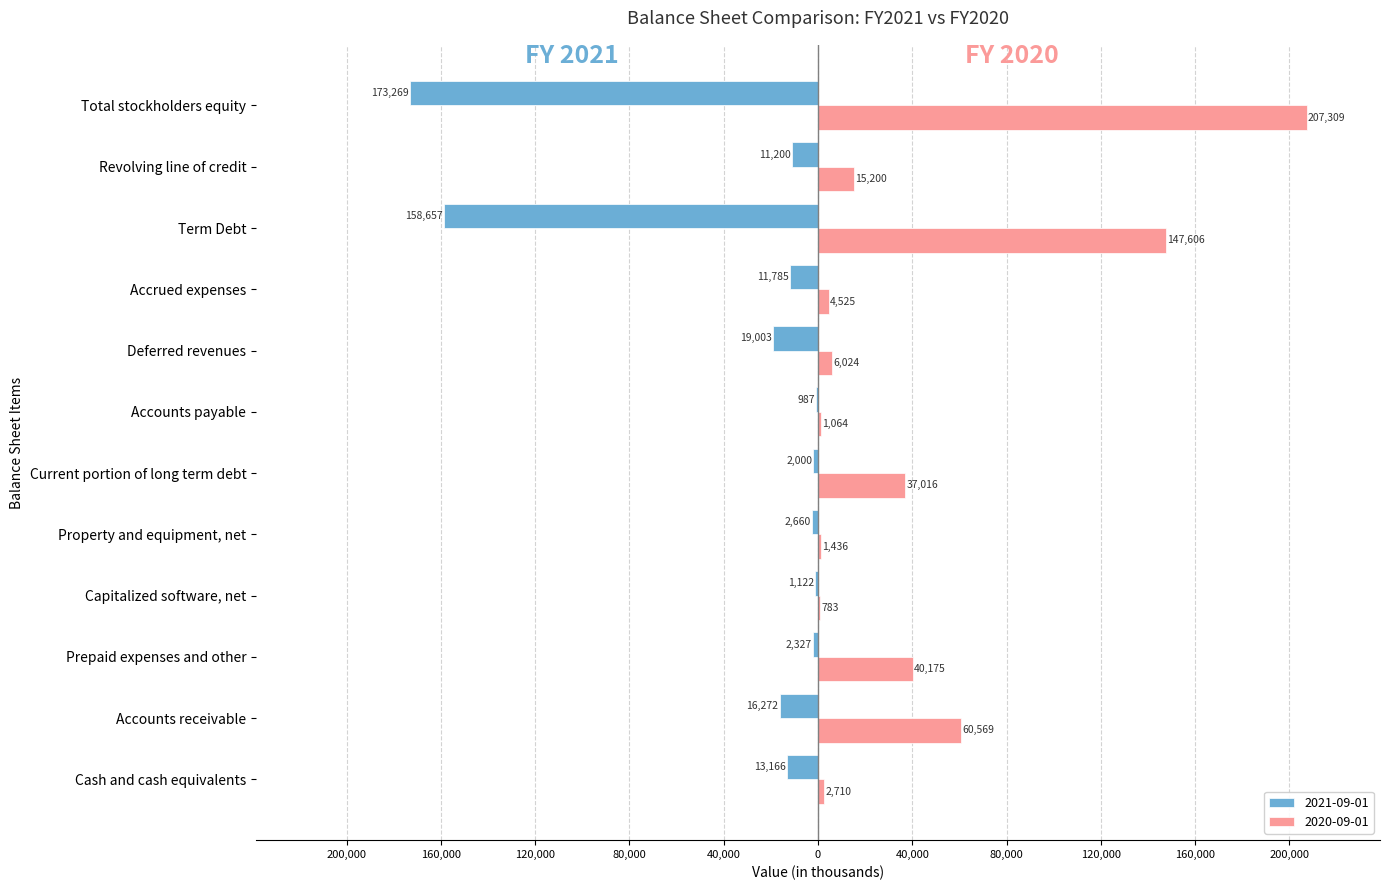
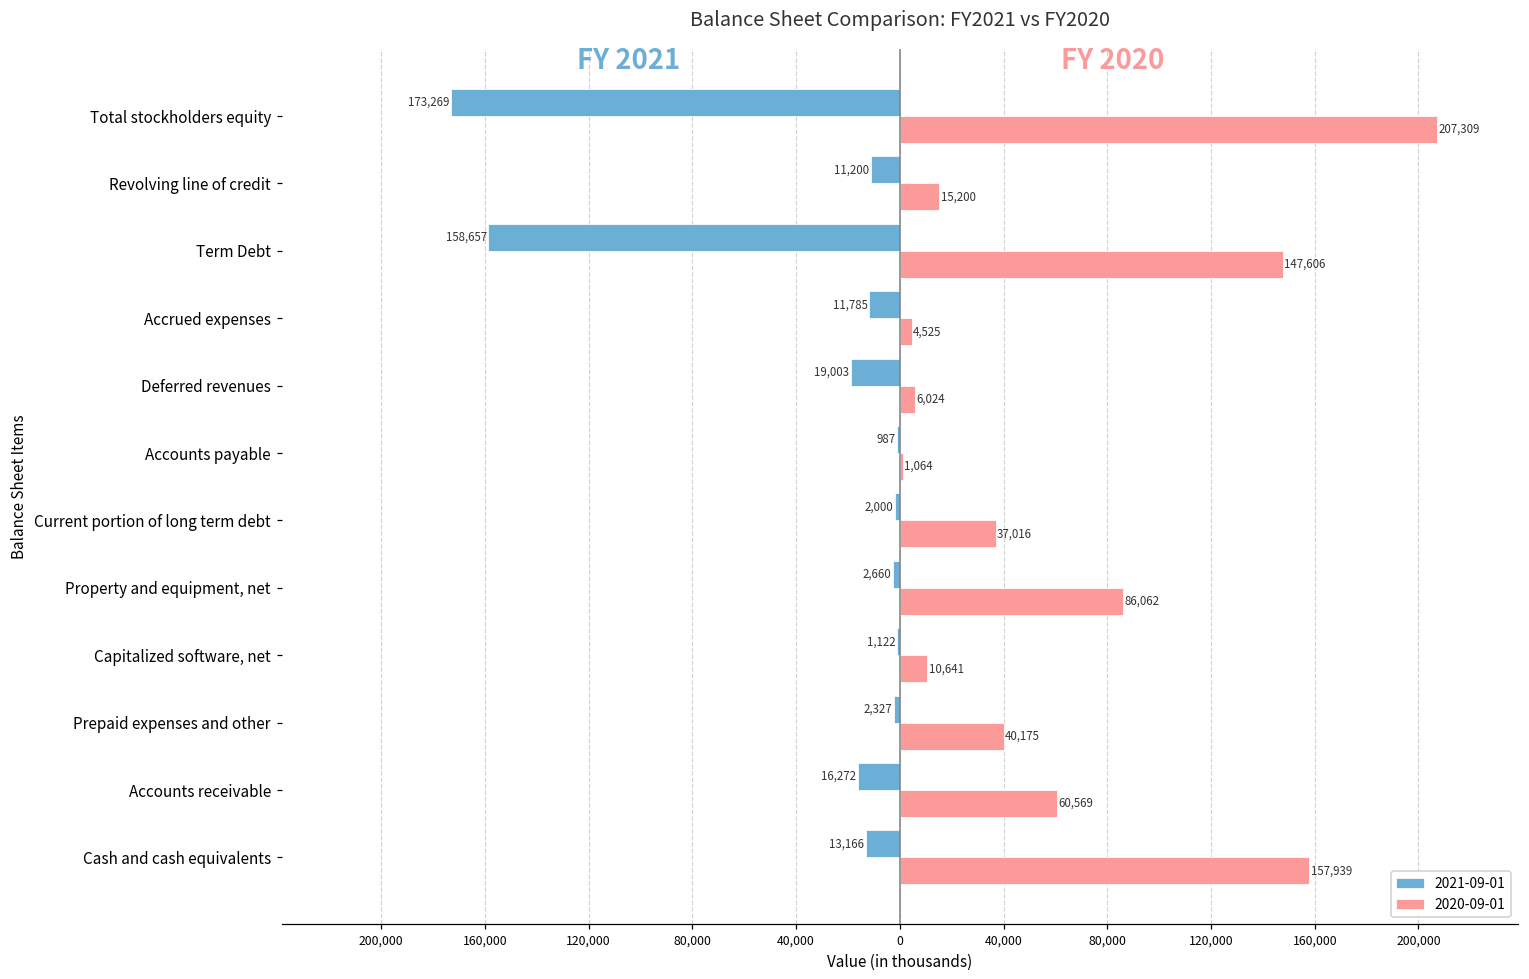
  {
    "2020-09-01": {
      "Total stockholders equity": "207,309",
      "Revolving line of credit": "15,200",
      "Term Debt": "147,606",
      "Accrued expenses": "4,525",
      "Deferred revenues": "6,024",
      "Accounts payable": "1,064",
      "Current portion of long term debt": "37,016",
-     "Property and equipment, net": "1,436",
-     "Capitalized software, net": "783",
+     "Property and equipment, net": "86,062",
+     "Capitalized software, net": "10,641",
      "Prepaid expenses and other": "40,175",
      "Accounts receivable": "60,569",
-     "Cash and cash equivalents": "2,710"
+     "Cash and cash equivalents": "157,939"
    }
  }
